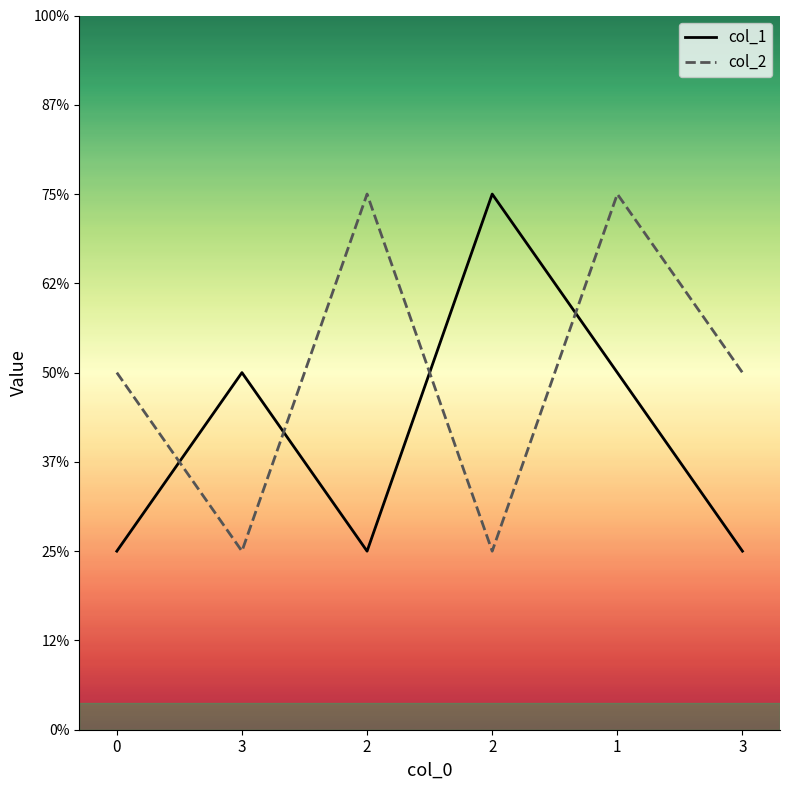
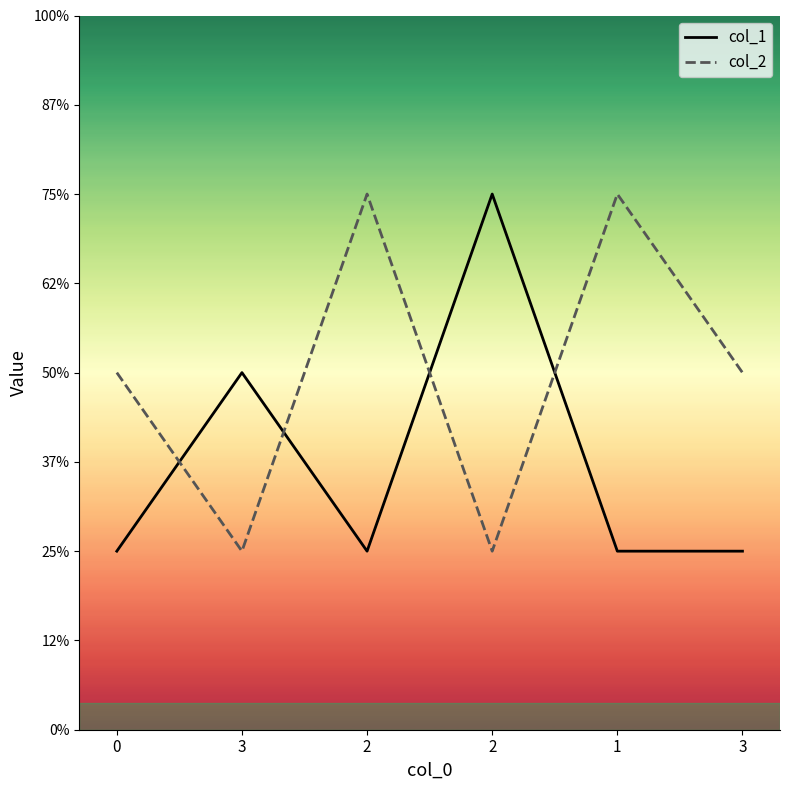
  {
    "col_1": {
      "0": "25%",
-     "1": "50%"
+     "1": "25%"
    },
    "col_2": {
      "0": "50%",
      "1": "75%"
    }
  }
